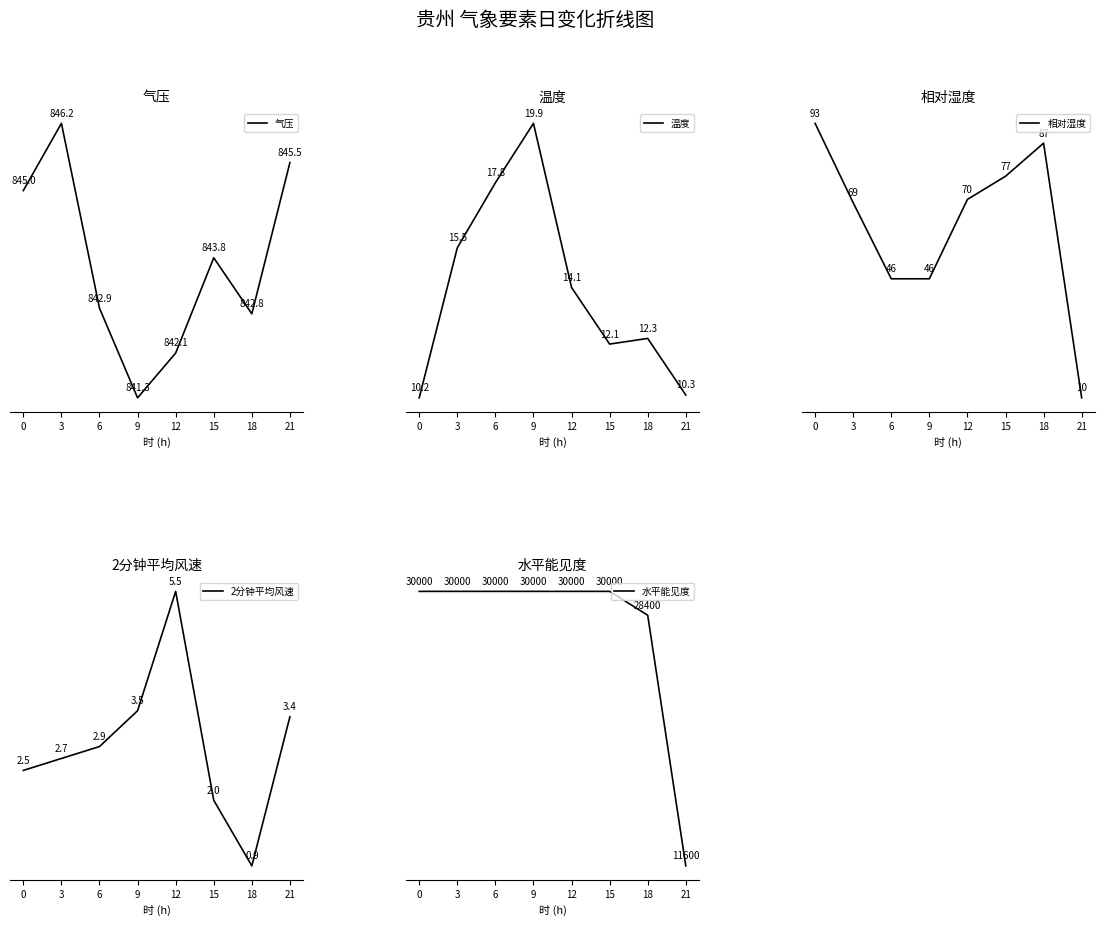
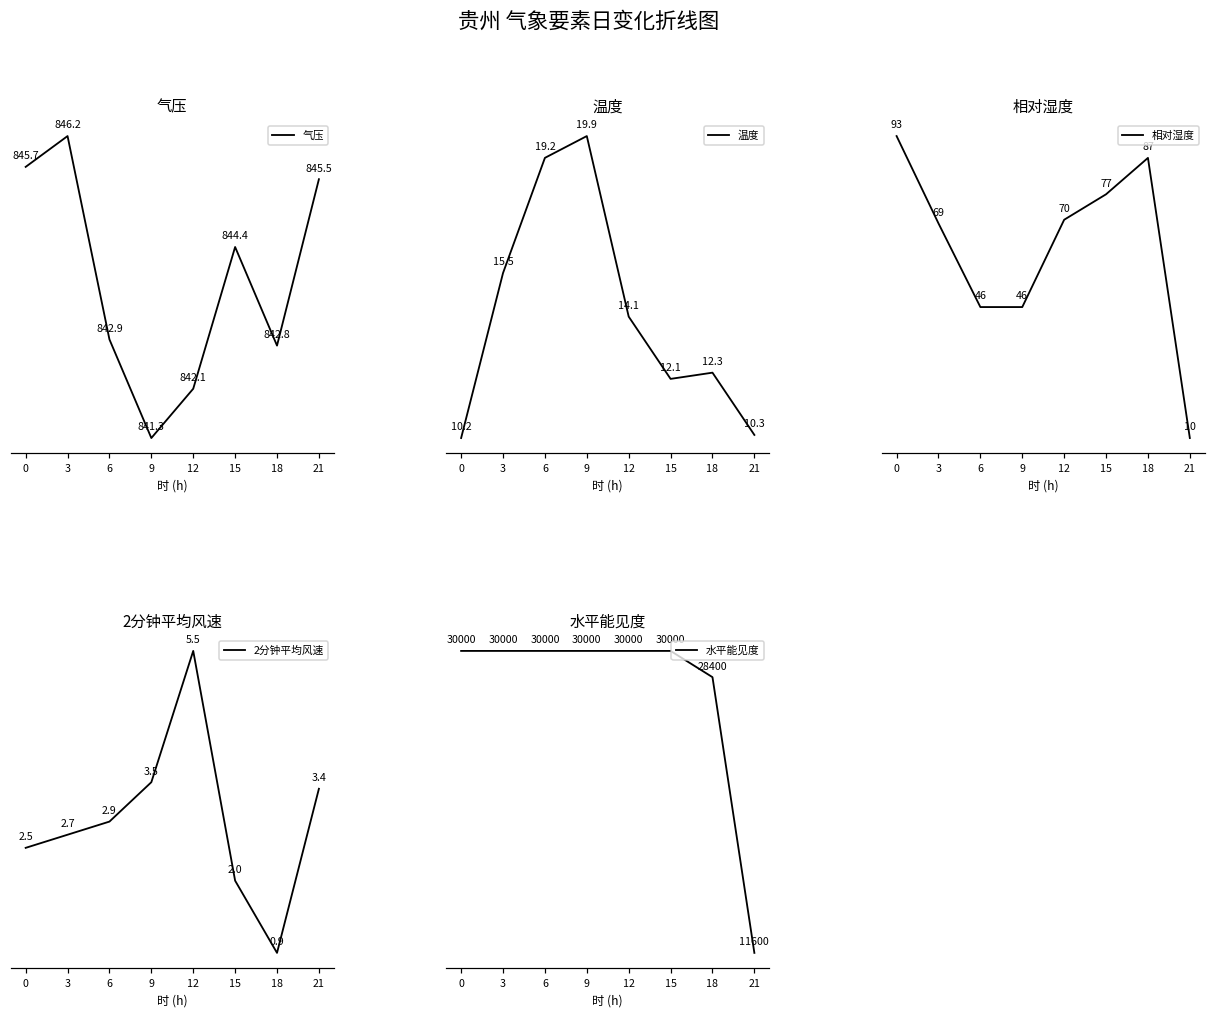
  {
    "气压": {
-     "0": 845.0,
+     "0": 845.7,
      "3": 846.2,
      "6": 842.9,
      "9": 841.3,
      "12": 842.1,
-     "15": 843.8,
+     "15": 844.4,
      "18": 842.8,
      "21": 845.5
    },
    "温度": {
      "0": 10.2,
      "3": 15.5,
-     "6": 17.8,
+     "6": 19.2,
      "9": 19.9,
      "12": 14.1,
      "15": 12.1,
      "18": 12.3,
      "21": 10.3
    },
    "相对湿度": {
      "0": 93,
      "3": 69,
      "6": 46,
      "9": 46,
      "12": 70,
      "15": 77,
      "21": 10
    },
    "2分钟平均风速": {
      "0": 2.5,
      "3": 2.7,
      "6": 2.9,
      "9": 3.5,
      "12": 5.5,
      "15": 2.0,
      "18": 0.9,
      "21": 3.4
    },
    "水平能见度": {
      "0": 30000,
      "3": 30000,
      "6": 30000,
      "9": 30000,
      "12": 30000,
      "18": 28400,
      "21": 11600
    }
  }
